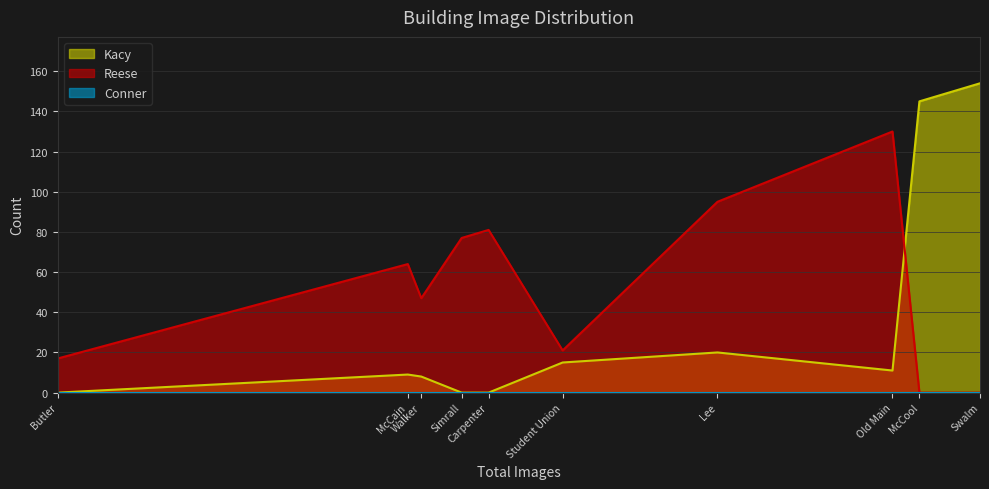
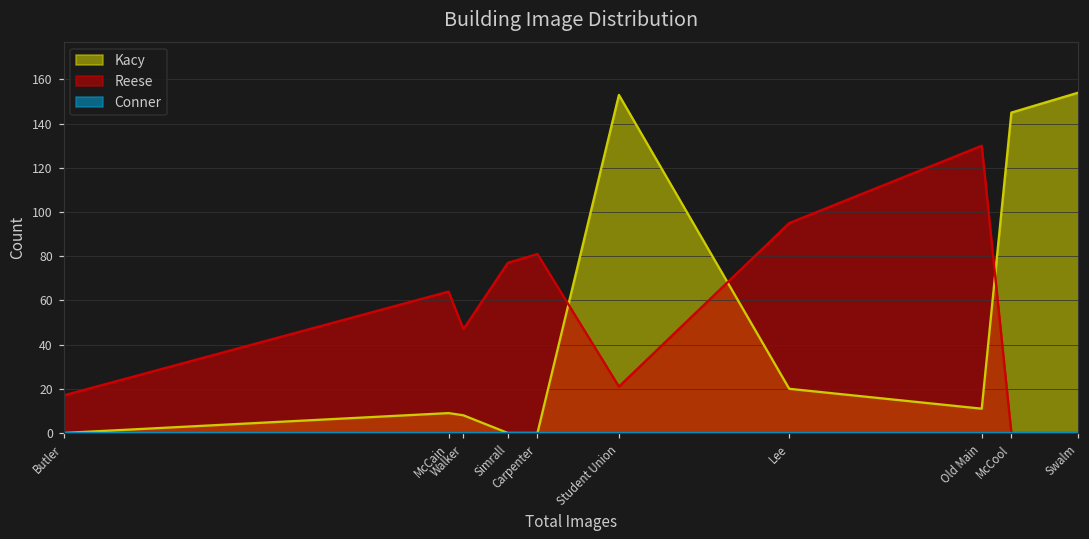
  {
    "Kacy": {
      "McCain": 9,
      "Walker": 8,
-     "Student Union": 15,
+     "Student Union": 153,
      "Lee": 20,
      "Old Main": 11,
      "McCool": 145,
      "Swalm": 154
    },
    "Reese": {
      "Butler": 17,
      "McCain": 64,
      "Walker": 47,
      "Simrall": 77,
      "Carpenter": 81,
      "Student Union": 21,
      "Lee": 95,
      "Old Main": 130
    },
    "Conner": {
      "McCain": 0,
      "Walker": 0,
      "Student Union": 0,
      "Lee": 0,
      "Old Main": 0
    }
  }
